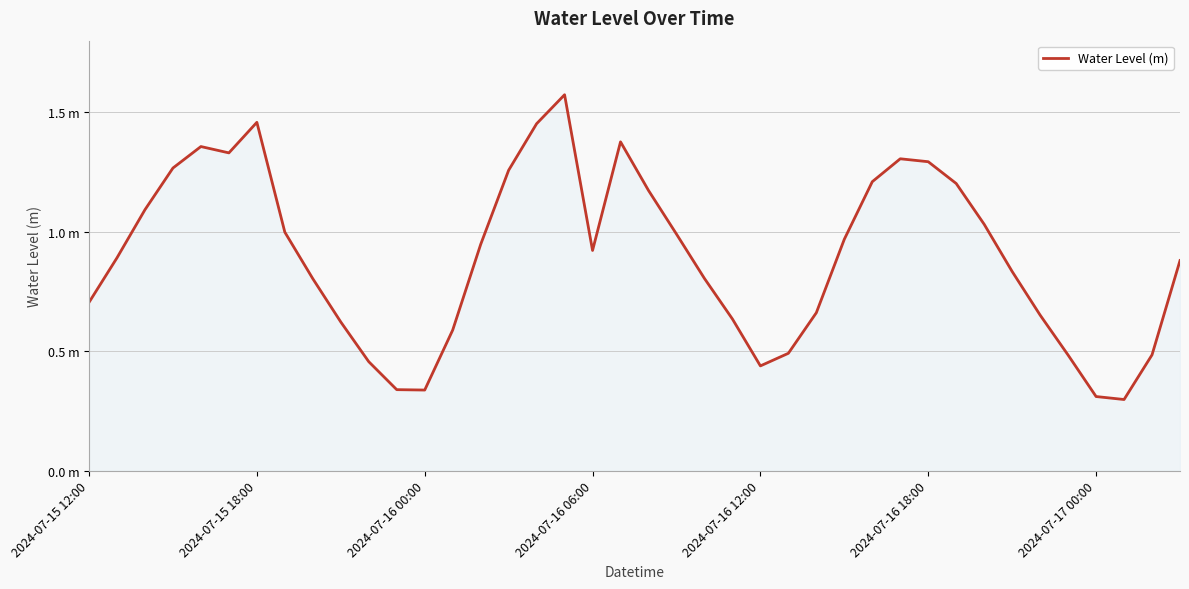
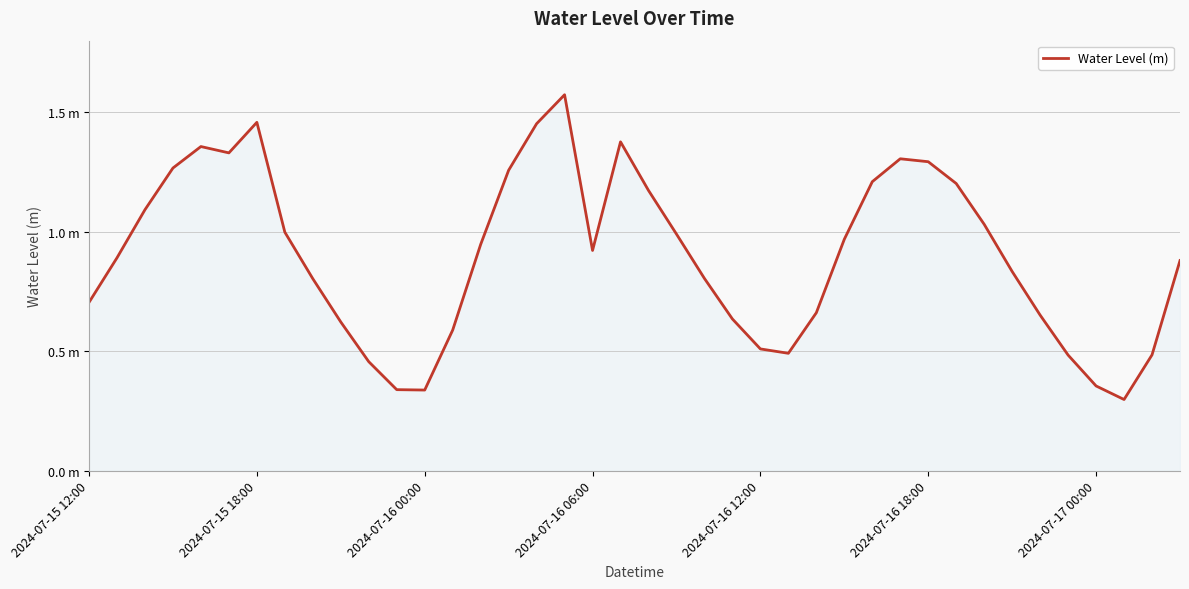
  {
    "2024-07-15 12:00": "0.70 m",
    "2024-07-15 18:00": "1.46 m",
    "2024-07-16 00:00": "0.34 m",
    "2024-07-16 06:00": "0.92 m",
-   "2024-07-16 12:00": "0.44 m",
+   "2024-07-16 12:00": "0.51 m",
    "2024-07-16 18:00": "1.29 m",
-   "2024-07-17 00:00": "0.31 m"
+   "2024-07-17 00:00": "0.35 m"
  }
